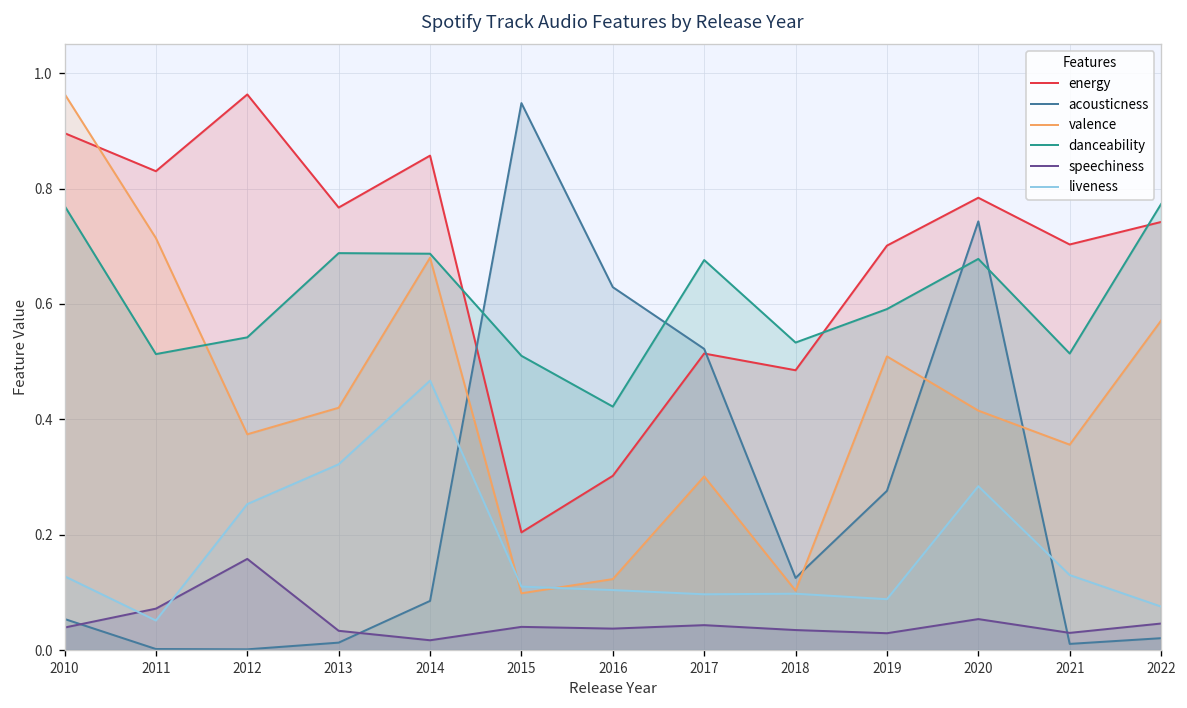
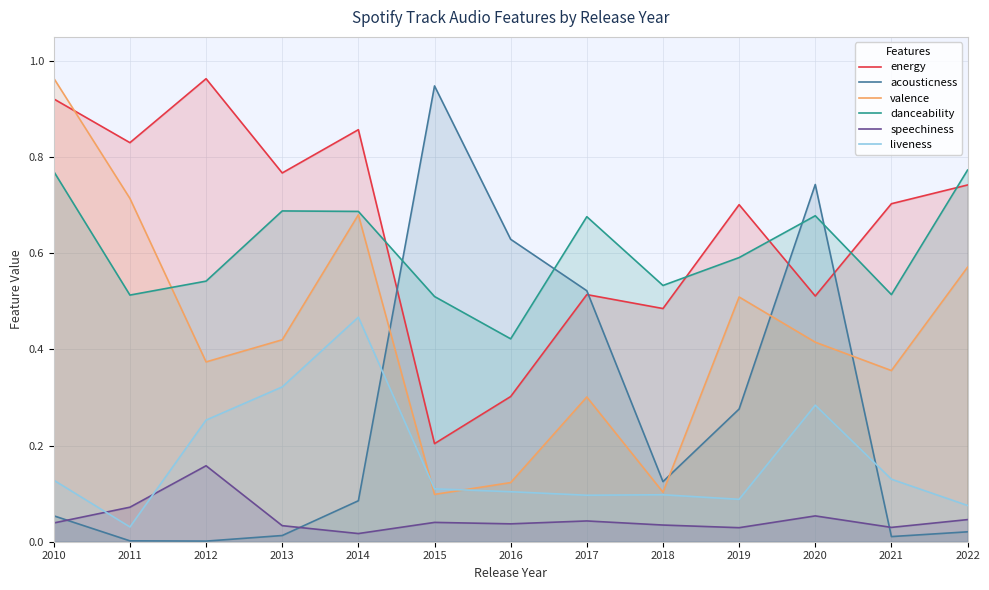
  {
    "energy": {
-     "2010": 0.90,
+     "2010": 0.92,
      "2011": 0.83,
      "2012": 0.96,
      "2013": 0.77,
      "2014": 0.86,
      "2015": 0.20,
      "2016": 0.30,
      "2017": 0.51,
      "2018": 0.49,
      "2019": 0.70,
-     "2020": 0.78,
+     "2020": 0.51,
      "2021": 0.70,
      "2022": 0.74
    },
    "valence": {
      "2010": 0.96,
      "2011": 0.71,
      "2012": 0.37,
      "2013": 0.42,
      "2014": 0.68,
      "2015": 0.10,
      "2016": 0.12,
      "2017": 0.30,
      "2019": 0.51,
      "2020": 0.42,
      "2021": 0.36,
      "2022": 0.57
    },
    "speechiness": {
      "2010": 0.04,
      "2011": 0.07,
      "2012": 0.16,
      "2013": 0.03,
      "2014": 0.02,
      "2015": 0.04,
      "2016": 0.04,
      "2017": 0.04,
      "2018": 0.03,
      "2019": 0.03,
      "2020": 0.05,
      "2021": 0.03,
      "2022": 0.05
    },
    "liveness": {
      "2010": 0.13,
-     "2011": 0.05,
+     "2011": 0.03,
      "2012": 0.25,
      "2013": 0.32,
      "2014": 0.47,
      "2015": 0.11,
      "2016": 0.10,
      "2017": 0.10,
      "2019": 0.09,
      "2020": 0.28,
      "2021": 0.13,
      "2022": 0.08
    }
  }
